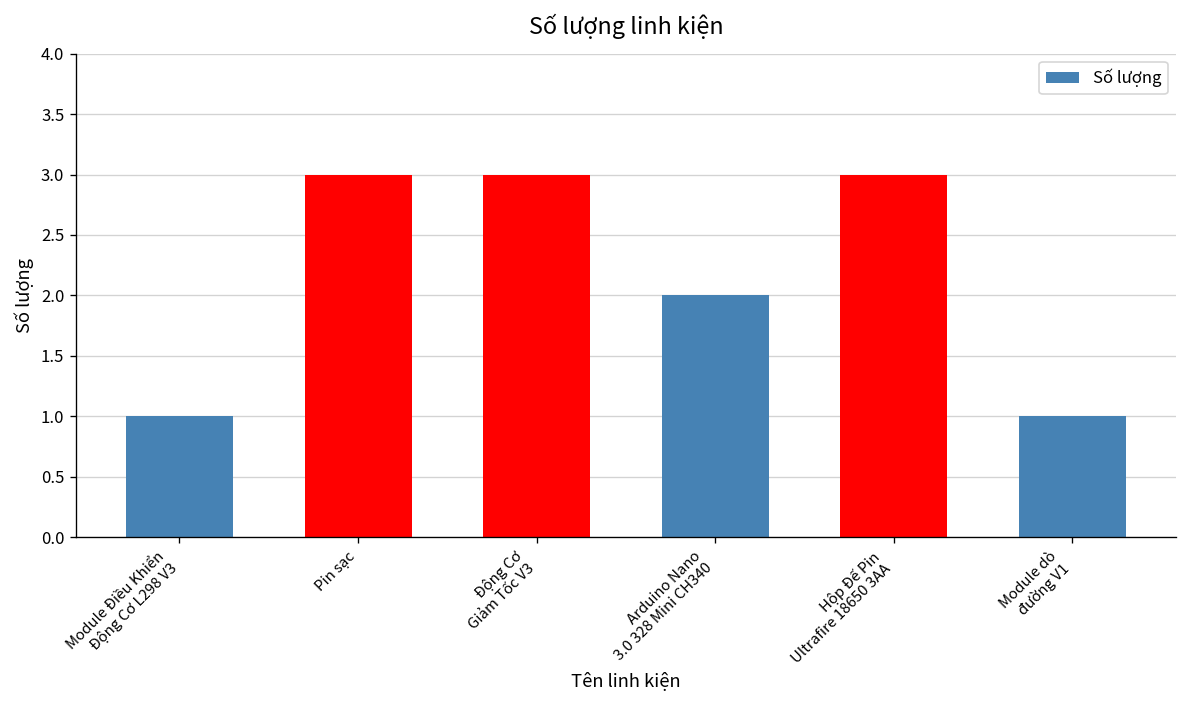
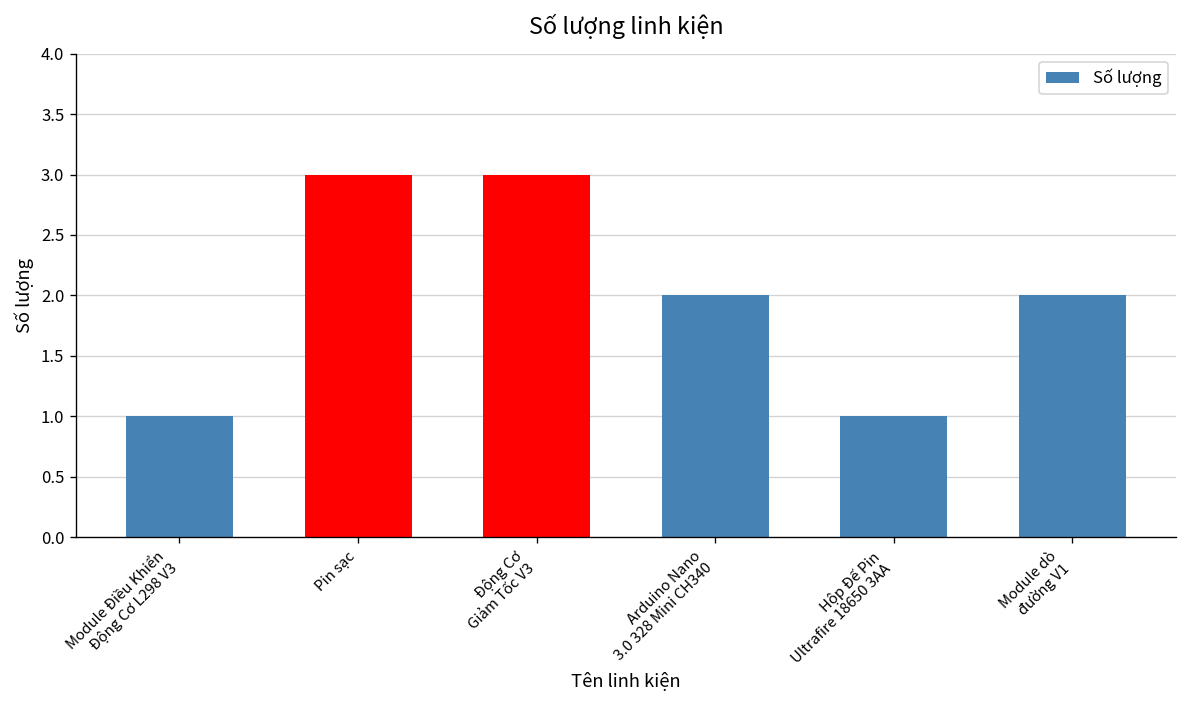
  {
    "Module Điều Khiển Động Cơ L298 V3": 1,
    "Pin sạc": 3,
    "Động Cơ Giảm Tốc V3": 3,
    "Arduino Nano 3.0 328 Mini CH340": 2,
-   "Hộp Đế Pin Ultrafire 18650 3AA": 3,
-   "Module dò đường V1": 1
+   "Hộp Đế Pin Ultrafire 18650 3AA": 1,
+   "Module dò đường V1": 2
  }
